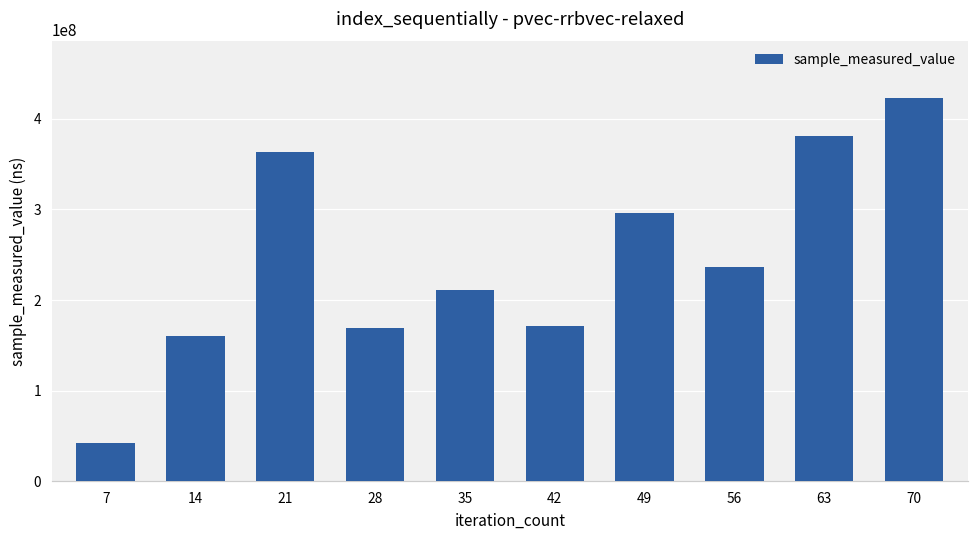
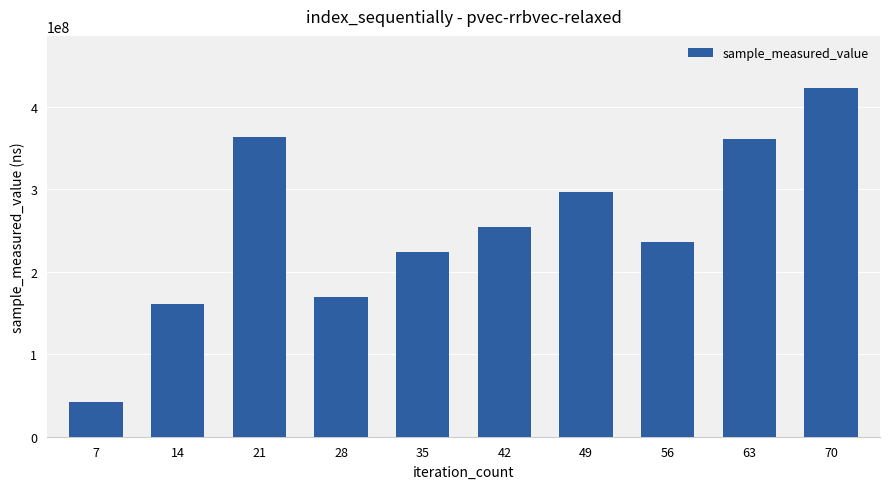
  {
    "7": 40000000,
    "14": 160000000,
    "21": 360000000,
    "28": 170000000,
-   "35": 210000000,
-   "42": 170000000,
+   "35": 220000000,
+   "42": 250000000,
    "49": 300000000,
    "56": 240000000,
-   "63": 380000000,
+   "63": 360000000,
    "70": 420000000
  }
